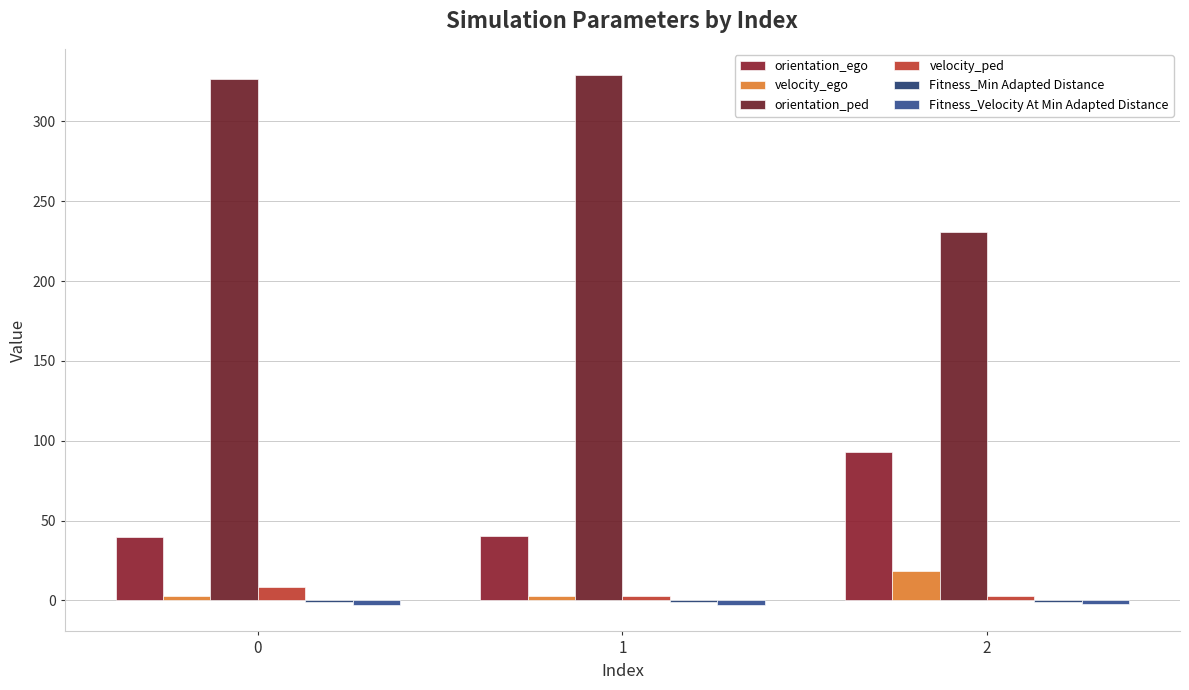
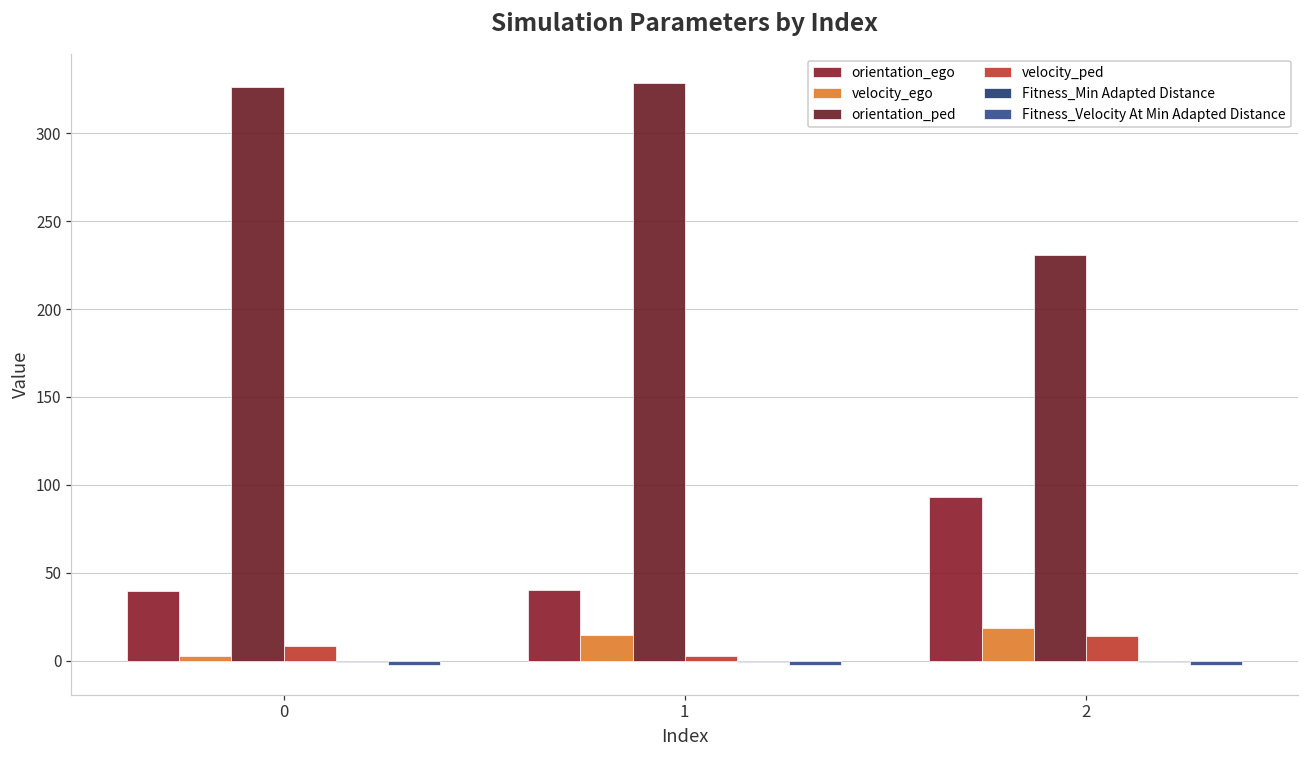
  {
    "velocity_ego": {
      "0": 3,
-     "1": 3,
+     "1": 14,
      "2": 18
    },
    "velocity_ped": {
      "0": 8,
      "1": 3,
-     "2": 3
+     "2": 14
    }
  }
